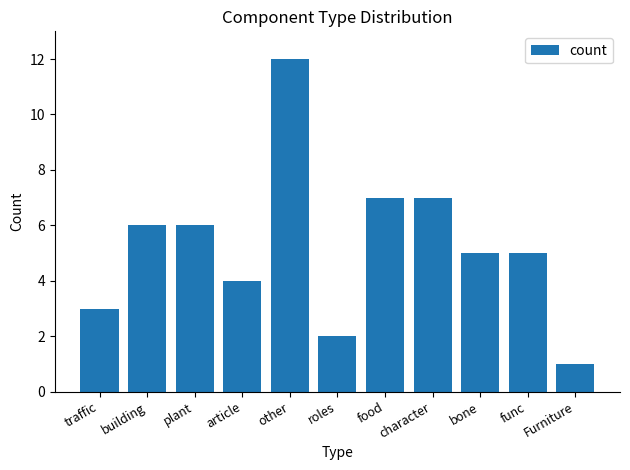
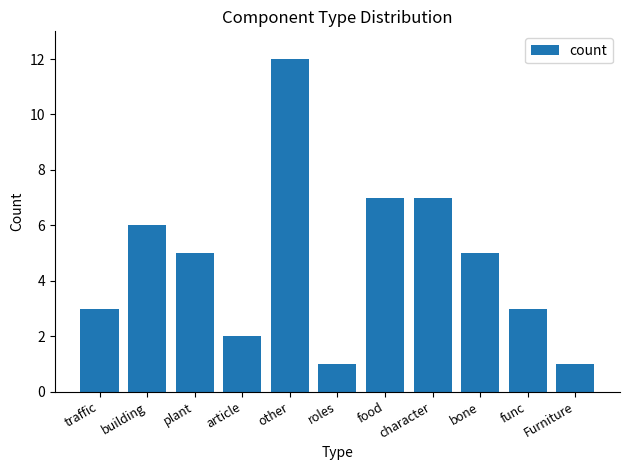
  {
    "traffic": 3,
    "building": 6,
-   "plant": 6,
-   "article": 4,
+   "plant": 5,
+   "article": 2,
    "other": 12,
-   "roles": 2,
+   "roles": 1,
    "food": 7,
    "character": 7,
    "bone": 5,
-   "func": 5,
+   "func": 3,
    "Furniture": 1
  }
